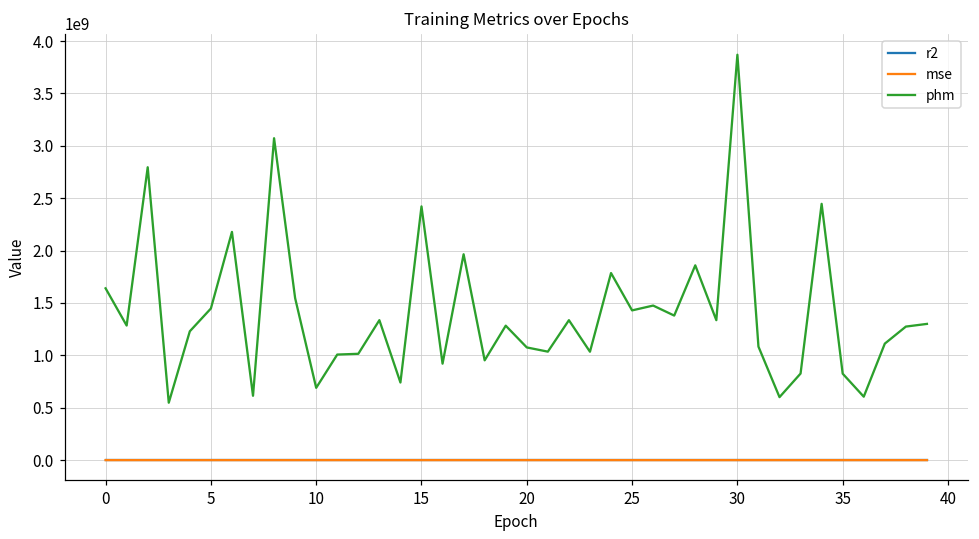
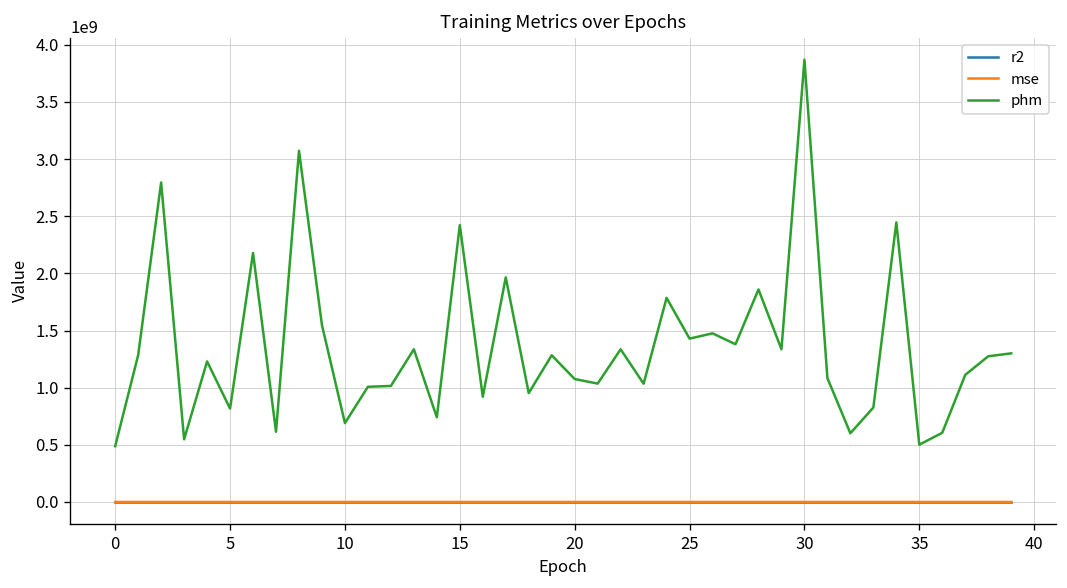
  {
    "mse": {
      "0": 0,
      "5": 0,
      "10": 0,
      "15": 0,
      "20": 0,
      "25": 0,
      "30": 0,
      "35": 0
    },
    "phm": {
-     "0": 1600000000,
-     "5": 1400000000,
+     "0": 500000000,
+     "5": 800000000,
      "10": 700000000,
      "15": 2400000000,
      "20": 1100000000,
      "25": 1400000000,
      "30": 3900000000,
-     "35": 800000000
+     "35": 500000000
    }
  }
